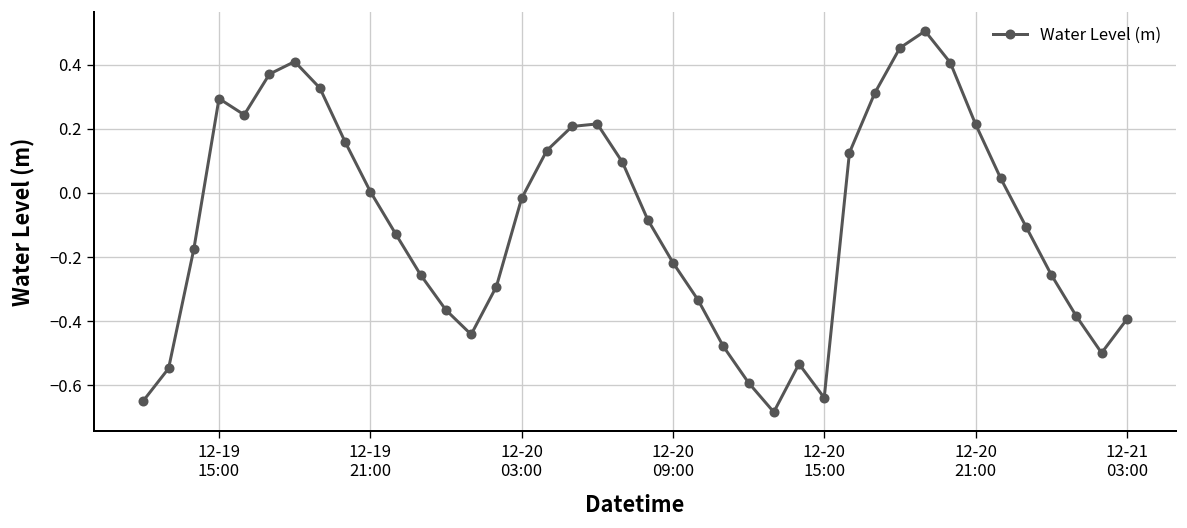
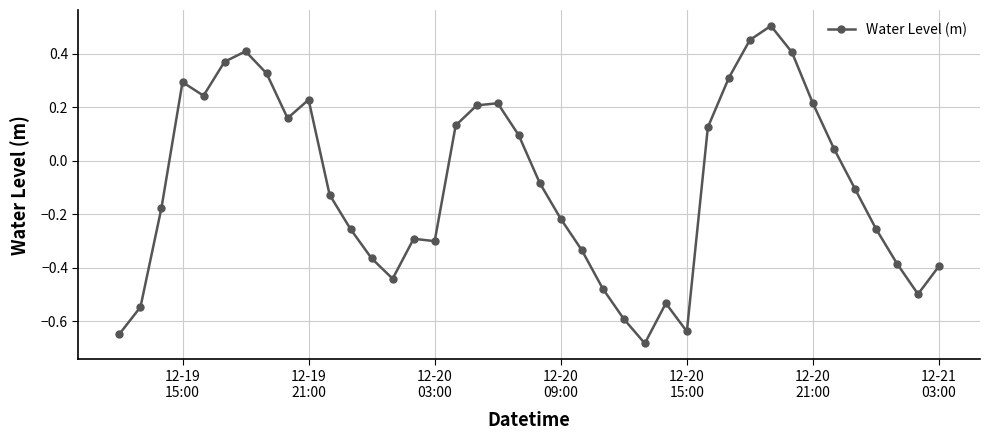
  {
    "12-19 15:00": 0.29,
-   "12-19 21:00": 0.00,
-   "12-20 03:00": -0.02,
+   "12-19 21:00": 0.23,
+   "12-20 03:00": -0.30,
    "12-20 09:00": -0.22,
    "12-20 15:00": -0.64,
    "12-20 21:00": 0.21,
    "12-21 03:00": -0.39
  }
